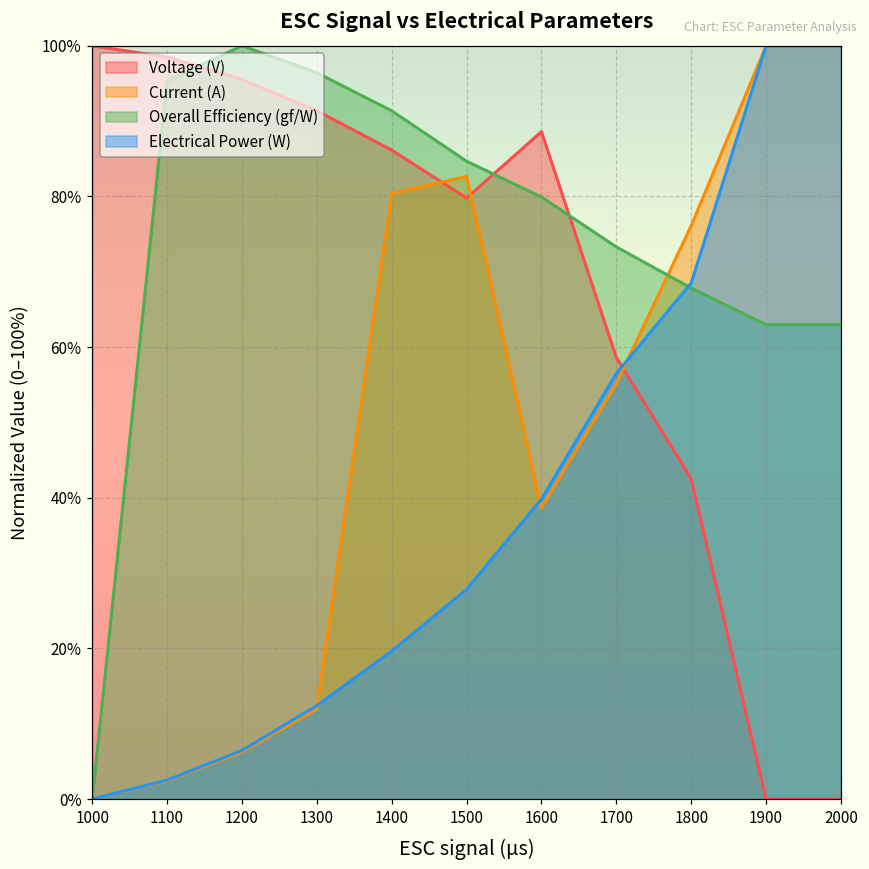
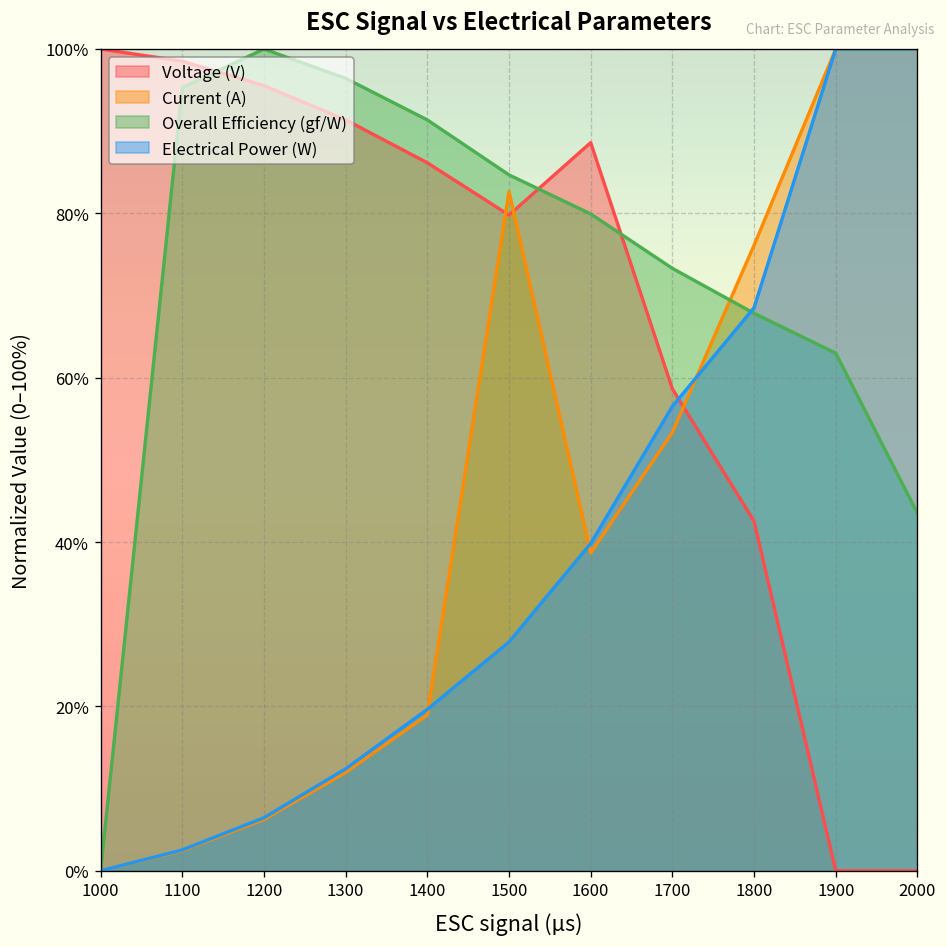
  {
    "Voltage (V)": {
      "1000": "100%",
      "1400": "86%",
      "1500": "80%",
      "1600": "89%",
      "1700": "59%",
      "1800": "43%",
      "1900": "0%",
      "2000": "0%"
    },
    "Current (A)": {
      "1300": "12%",
-     "1400": "80%",
+     "1400": "19%",
      "1500": "83%",
      "1600": "39%",
-     "1700": "55%",
+     "1700": "53%",
      "1800": "76%"
    },
    "Overall Efficiency (gf/W)": {
      "1200": "100%",
      "1400": "91%",
      "1500": "85%",
      "1600": "80%",
      "1700": "73%",
      "1800": "68%",
      "1900": "63%",
-     "2000": "63%"
+     "2000": "44%"
    },
    "Electrical Power (W)": {
      "1300": "12%",
      "1400": "20%",
      "1500": "28%",
      "1600": "40%",
      "1700": "57%",
      "1800": "69%"
    }
  }
